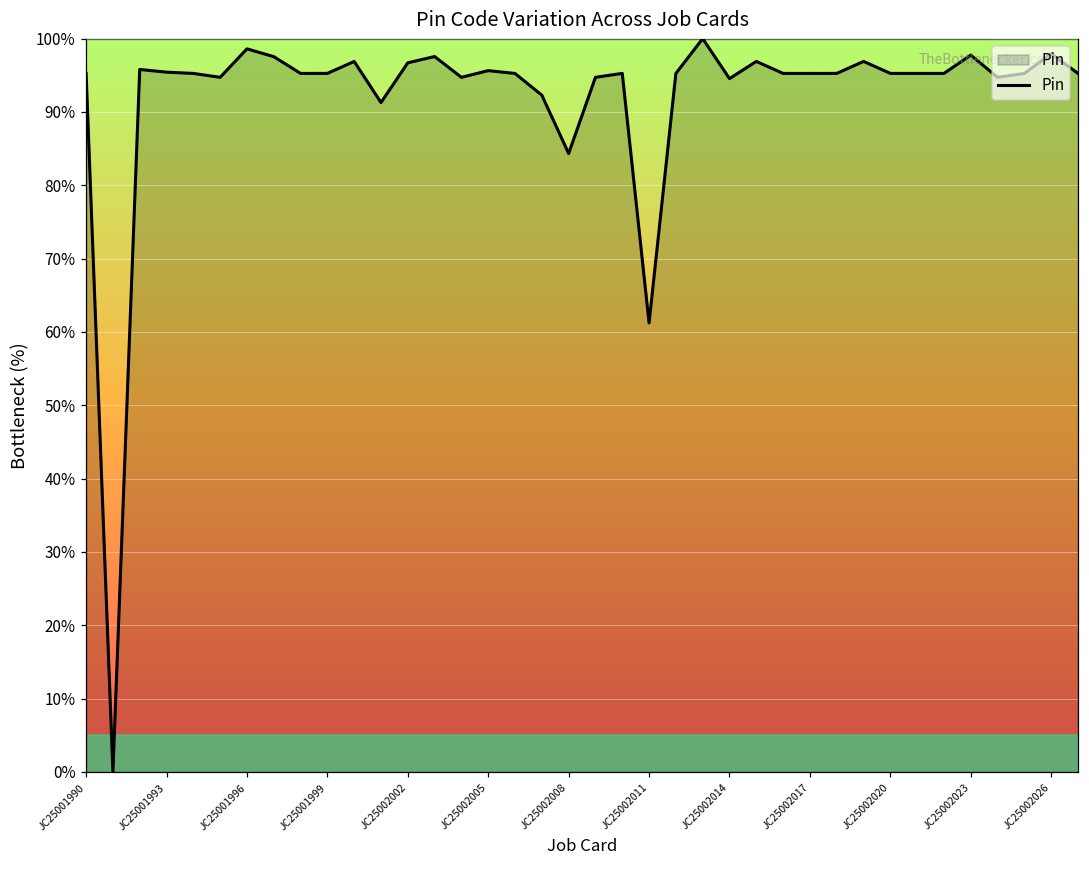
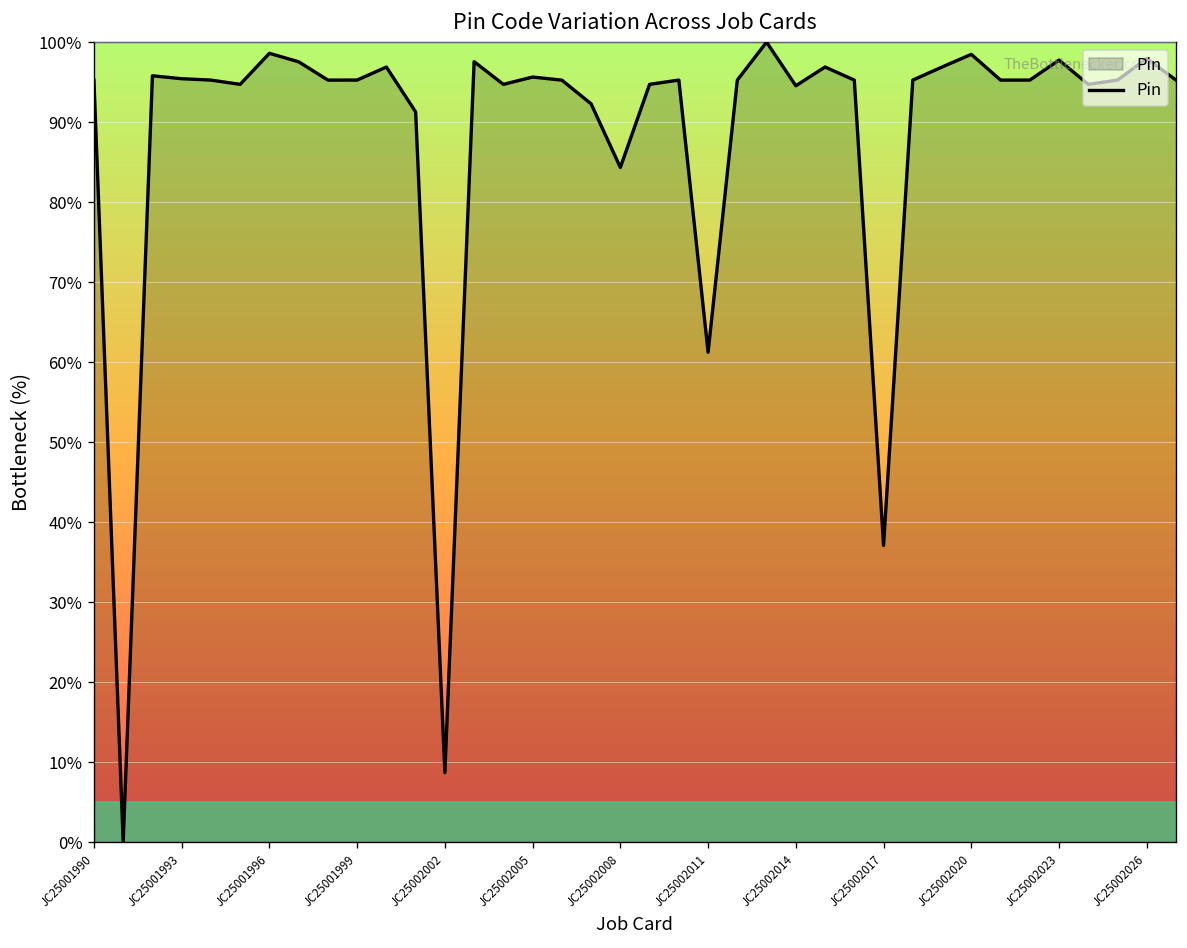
  {
    "JC25001990": "95%",
    "JC25001993": "95%",
    "JC25001996": "99%",
    "JC25001999": "95%",
-   "JC25002002": "97%",
+   "JC25002002": "9%",
    "JC25002005": "96%",
    "JC25002008": "84%",
    "JC25002011": "61%",
    "JC25002014": "95%",
-   "JC25002017": "95%",
-   "JC25002020": "95%",
+   "JC25002017": "37%",
+   "JC25002020": "98%",
    "JC25002023": "98%"
  }
